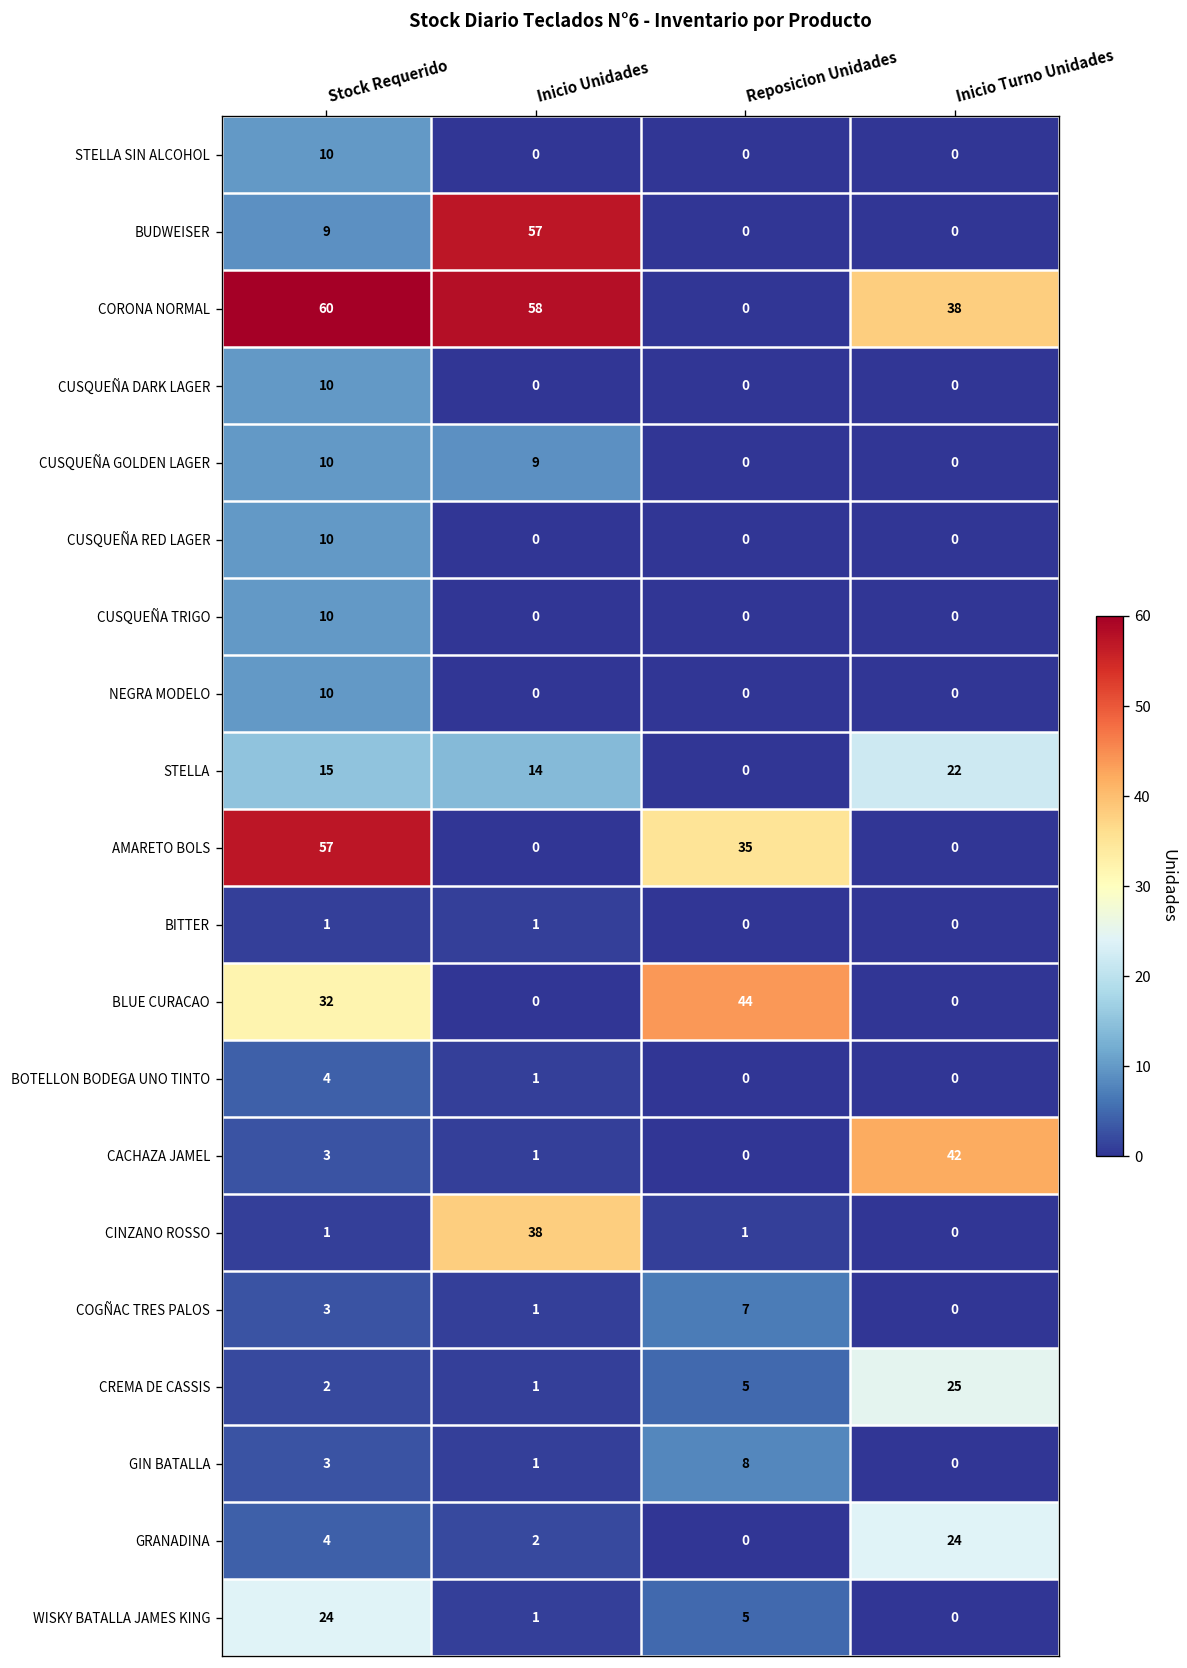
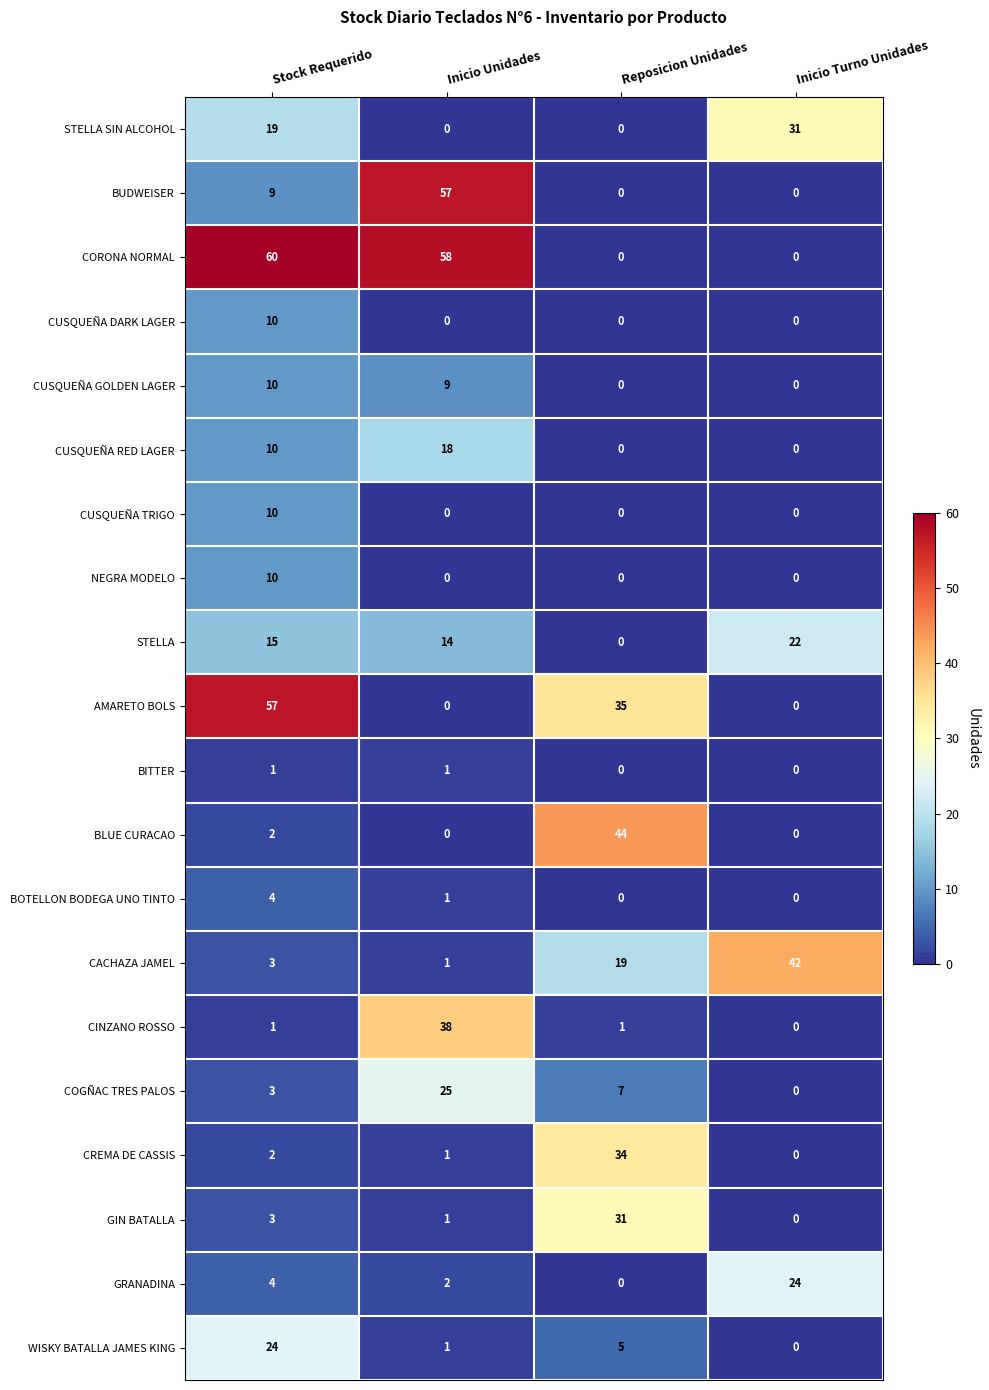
  {
    "STELLA SIN ALCOHOL": {
-     "Stock Requerido": 10,
+     "Stock Requerido": 19,
      "Inicio Unidades": 0,
      "Reposicion Unidades": 0,
-     "Inicio Turno Unidades": 0
+     "Inicio Turno Unidades": 31
    },
    "BUDWEISER": {
      "Stock Requerido": 9,
      "Inicio Unidades": 57,
      "Reposicion Unidades": 0,
      "Inicio Turno Unidades": 0
    },
    "CORONA NORMAL": {
      "Stock Requerido": 60,
      "Inicio Unidades": 58,
      "Reposicion Unidades": 0,
-     "Inicio Turno Unidades": 38
+     "Inicio Turno Unidades": 0
    },
    "CUSQUEÑA DARK LAGER": {
      "Stock Requerido": 10,
      "Inicio Unidades": 0,
      "Reposicion Unidades": 0,
      "Inicio Turno Unidades": 0
    },
    "CUSQUEÑA GOLDEN LAGER": {
      "Stock Requerido": 10,
      "Inicio Unidades": 9,
      "Reposicion Unidades": 0,
      "Inicio Turno Unidades": 0
    },
    "CUSQUEÑA RED LAGER": {
      "Stock Requerido": 10,
-     "Inicio Unidades": 0,
+     "Inicio Unidades": 18,
      "Reposicion Unidades": 0,
      "Inicio Turno Unidades": 0
    },
    "CUSQUEÑA TRIGO": {
      "Stock Requerido": 10,
      "Inicio Unidades": 0,
      "Reposicion Unidades": 0,
      "Inicio Turno Unidades": 0
    },
    "NEGRA MODELO": {
      "Stock Requerido": 10,
      "Inicio Unidades": 0,
      "Reposicion Unidades": 0,
      "Inicio Turno Unidades": 0
    },
    "STELLA": {
      "Stock Requerido": 15,
      "Inicio Unidades": 14,
      "Reposicion Unidades": 0,
      "Inicio Turno Unidades": 22
    },
    "AMARETO BOLS": {
      "Stock Requerido": 57,
      "Inicio Unidades": 0,
      "Reposicion Unidades": 35,
      "Inicio Turno Unidades": 0
    },
    "BITTER": {
      "Stock Requerido": 1,
      "Inicio Unidades": 1,
      "Reposicion Unidades": 0,
      "Inicio Turno Unidades": 0
    },
    "BLUE CURACAO": {
-     "Stock Requerido": 32,
+     "Stock Requerido": 2,
      "Inicio Unidades": 0,
      "Reposicion Unidades": 44,
      "Inicio Turno Unidades": 0
    },
    "BOTELLON BODEGA UNO TINTO": {
      "Stock Requerido": 4,
      "Inicio Unidades": 1,
      "Reposicion Unidades": 0,
      "Inicio Turno Unidades": 0
    },
    "CACHAZA JAMEL": {
      "Stock Requerido": 3,
      "Inicio Unidades": 1,
-     "Reposicion Unidades": 0,
+     "Reposicion Unidades": 19,
      "Inicio Turno Unidades": 42
    },
    "CINZANO ROSSO": {
      "Stock Requerido": 1,
      "Inicio Unidades": 38,
      "Reposicion Unidades": 1,
      "Inicio Turno Unidades": 0
    },
    "COGÑAC TRES PALOS": {
      "Stock Requerido": 3,
-     "Inicio Unidades": 1,
+     "Inicio Unidades": 25,
      "Reposicion Unidades": 7,
      "Inicio Turno Unidades": 0
    },
    "CREMA DE CASSIS": {
      "Stock Requerido": 2,
      "Inicio Unidades": 1,
-     "Reposicion Unidades": 5,
-     "Inicio Turno Unidades": 25
+     "Reposicion Unidades": 34,
+     "Inicio Turno Unidades": 0
    },
    "GIN BATALLA": {
      "Stock Requerido": 3,
      "Inicio Unidades": 1,
-     "Reposicion Unidades": 8,
+     "Reposicion Unidades": 31,
      "Inicio Turno Unidades": 0
    },
    "GRANADINA": {
      "Stock Requerido": 4,
      "Inicio Unidades": 2,
      "Reposicion Unidades": 0,
      "Inicio Turno Unidades": 24
    },
    "WISKY BATALLA JAMES KING": {
      "Stock Requerido": 24,
      "Inicio Unidades": 1,
      "Reposicion Unidades": 5,
      "Inicio Turno Unidades": 0
    }
  }
